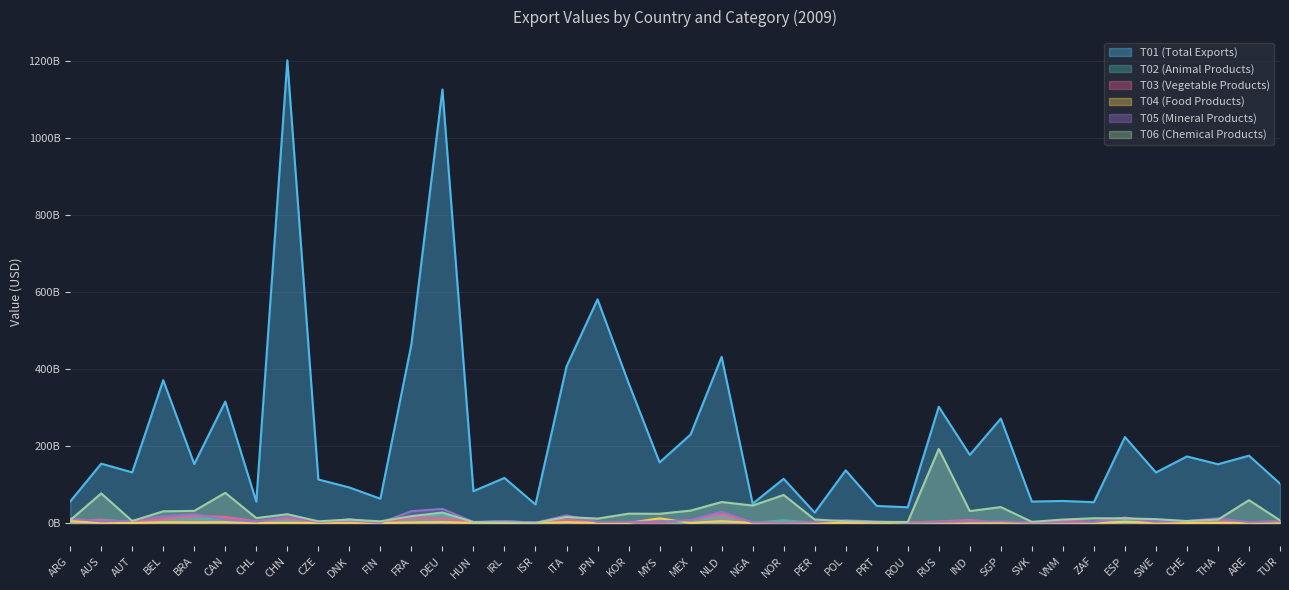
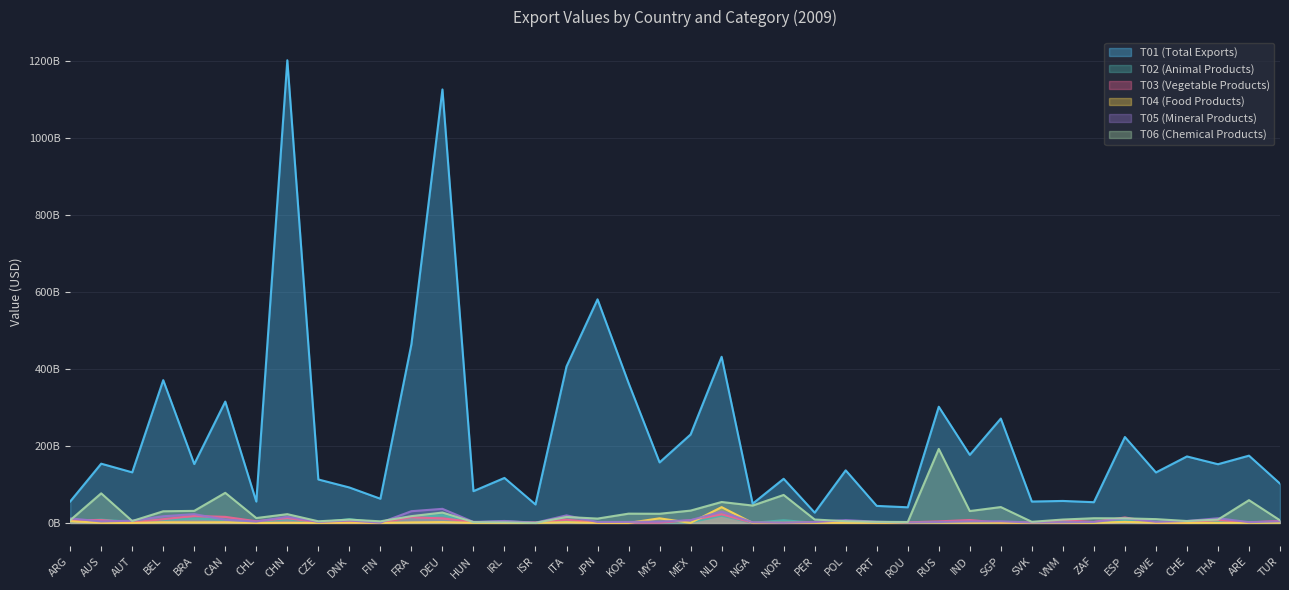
  {
    "T04 (Food Products)": {
      "BEL": 0,
      "BRA": 0,
      "CAN": 0,
      "CHN": 0,
      "FRA": 0,
      "DEU": 0,
      "MYS": 10000000000,
-     "NLD": 0
+     "NLD": 40000000000
    }
  }
